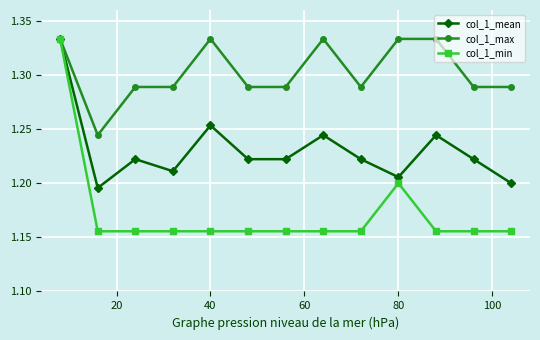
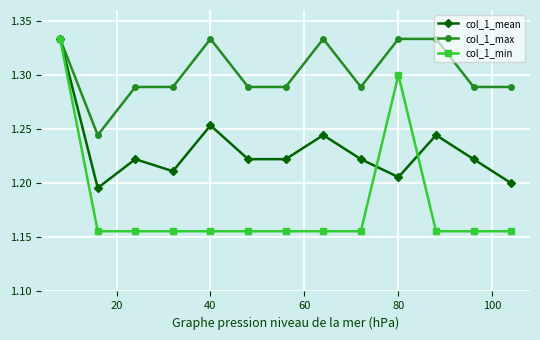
  {
    "col_1_mean": {
      "40": 1.253,
      "80": 1.206
    },
    "col_1_max": {
      "40": 1.333,
      "80": 1.333
    },
    "col_1_min": {
      "40": 1.156,
-     "80": 1.2
+     "80": 1.3
    }
  }
